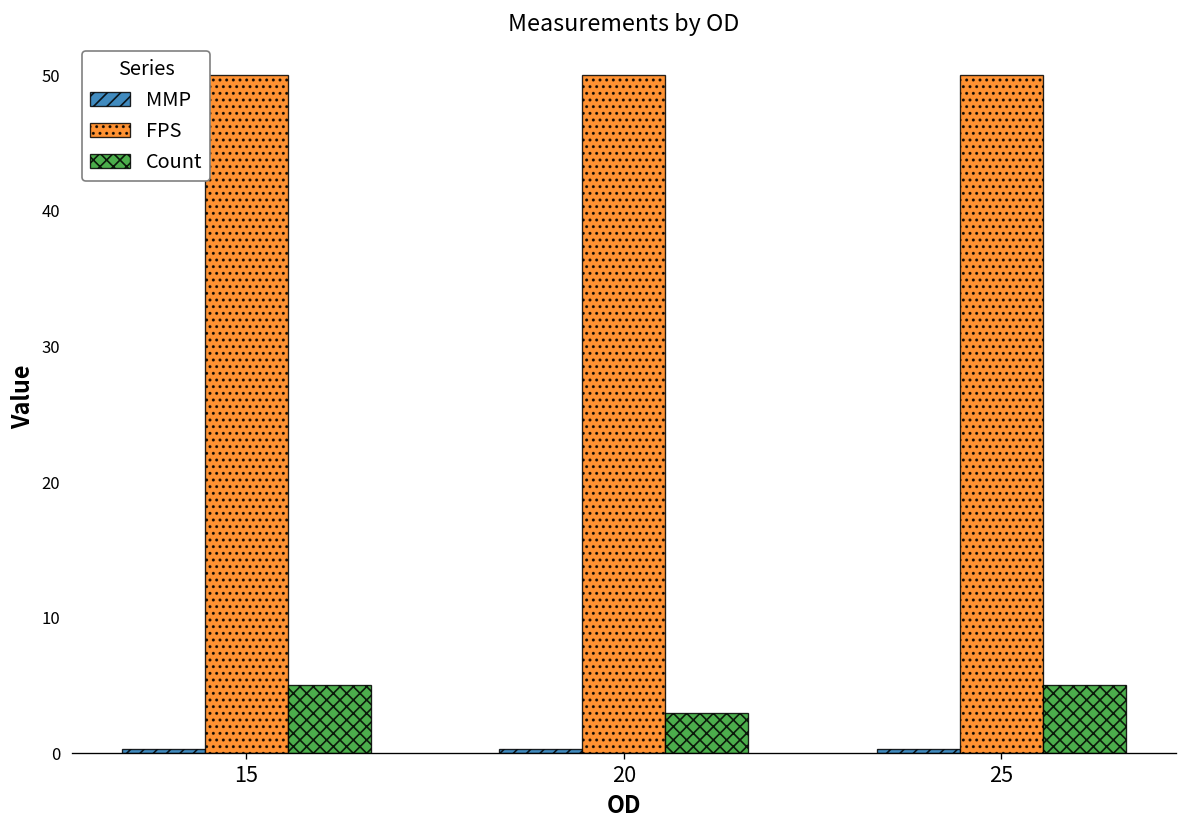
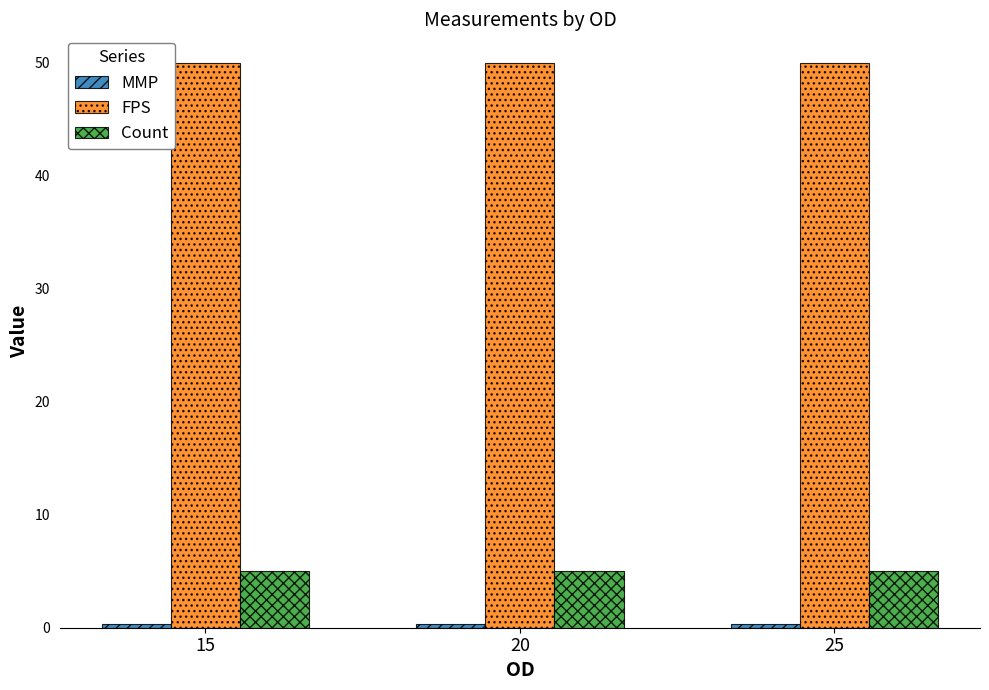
  {
    "MMP": {
      "15": 0.3,
      "20": 0.3,
      "25": 0.3
    },
    "FPS": {
      "15": 50,
      "20": 50,
      "25": 50
    },
    "Count": {
      "15": 5,
-     "20": 3,
+     "20": 5,
      "25": 5
    }
  }
